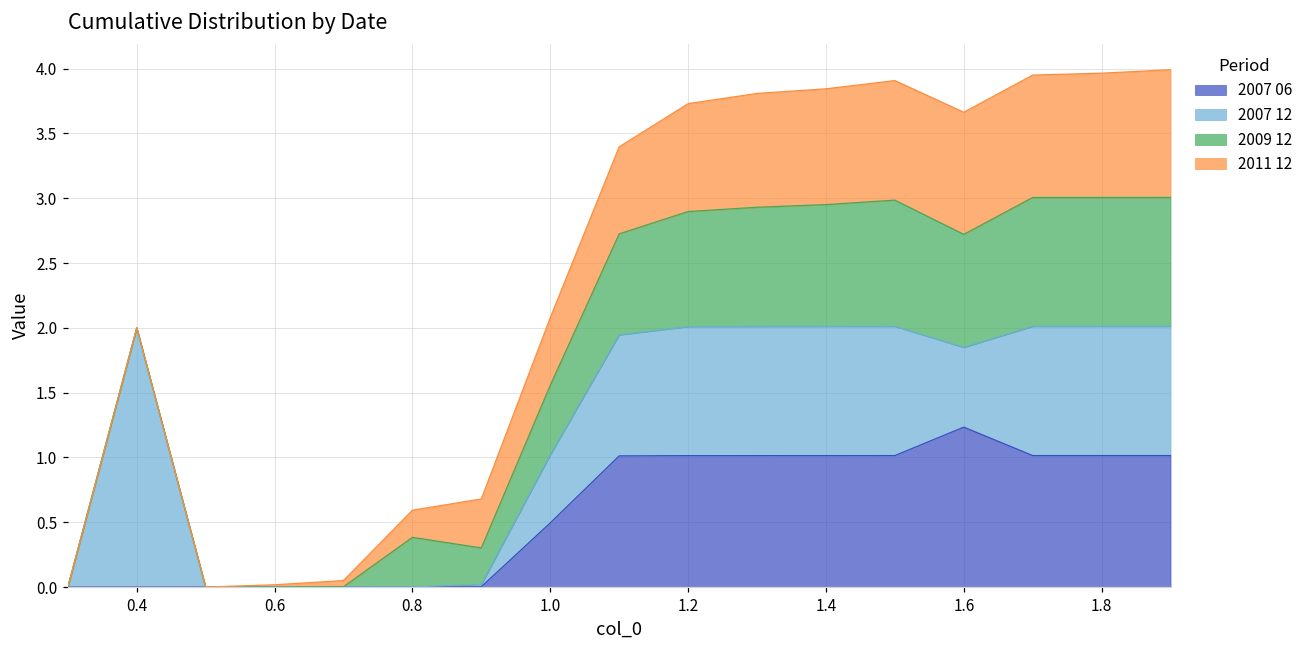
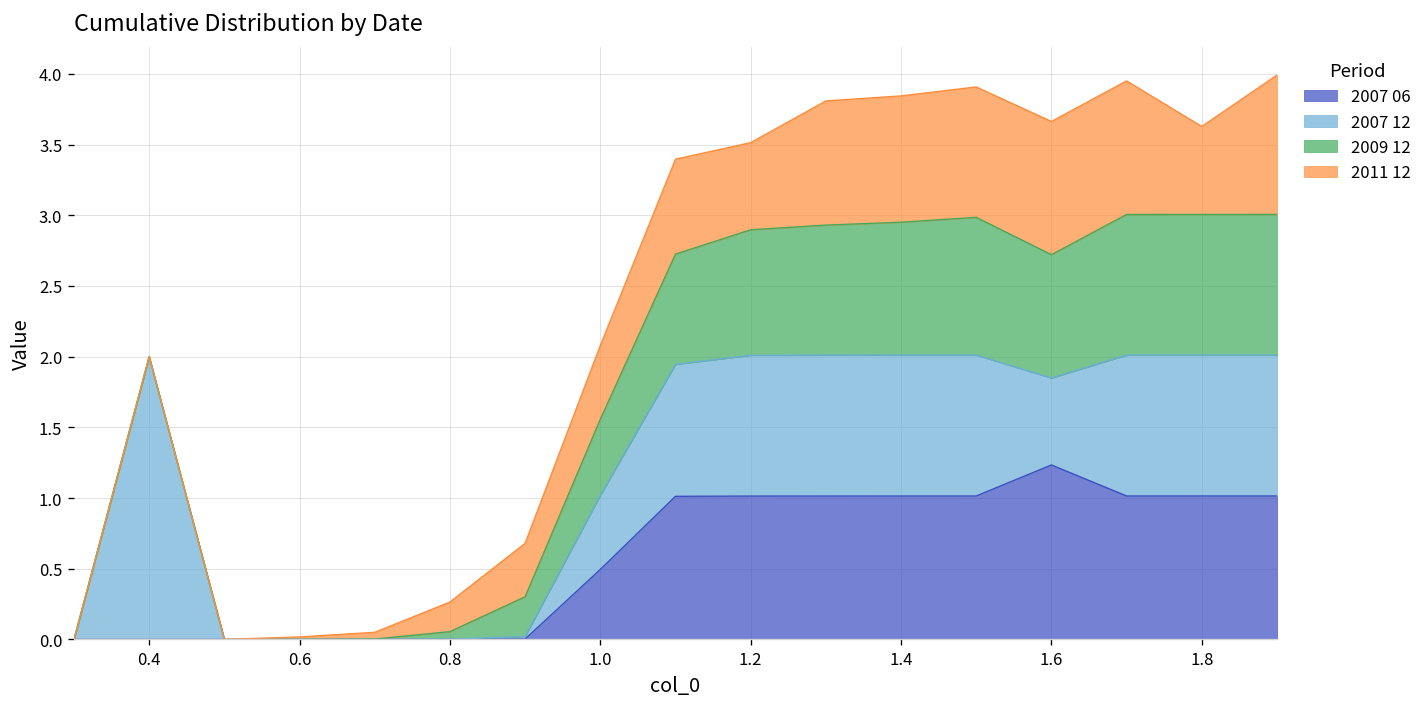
  {
    "2007 06": {
      "0.4": 0.00,
      "1.0": 0.50,
      "1.2": 1.01,
      "1.4": 1.01,
      "1.6": 1.23,
      "1.8": 1.01
    },
    "2007 12": {
      "1.0": 0.52,
      "1.2": 1.00,
      "1.4": 1.00,
      "1.6": 0.62,
      "1.8": 1.00
    },
    "2009 12": {
-     "0.8": 0.38,
+     "0.8": 0.05,
      "1.0": 0.54,
      "1.2": 0.89,
      "1.4": 0.94,
      "1.6": 0.87,
      "1.8": 0.99
    },
    "2011 12": {
      "0.8": 0.21,
      "1.0": 0.52,
-     "1.2": 0.83,
+     "1.2": 0.62,
      "1.4": 0.89,
      "1.6": 0.94,
-     "1.8": 0.96
+     "1.8": 0.62
    }
  }
